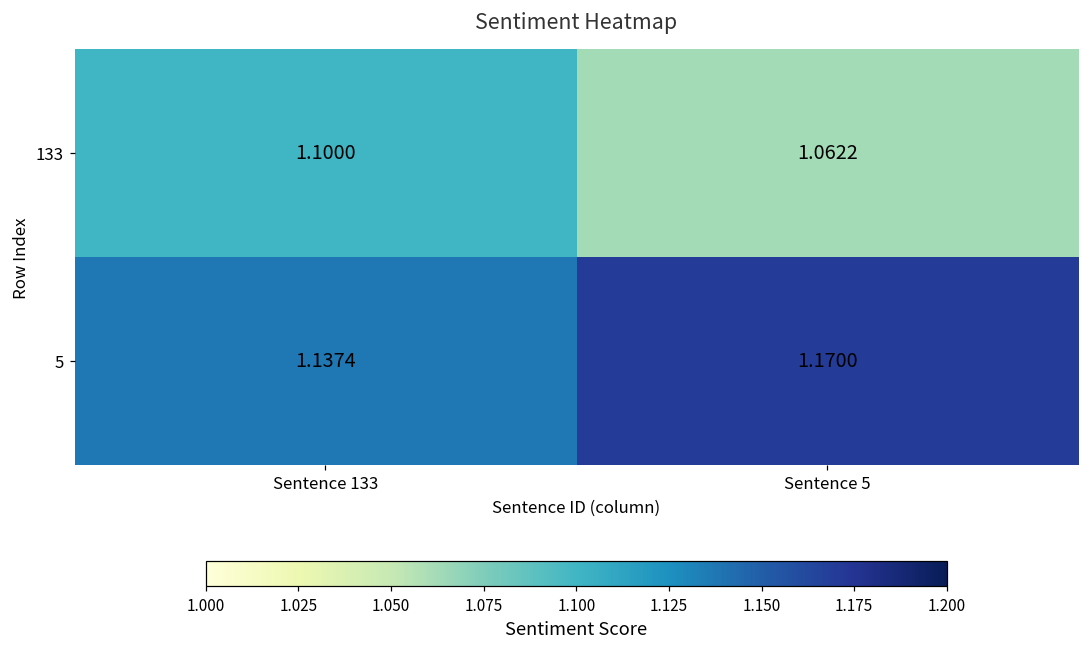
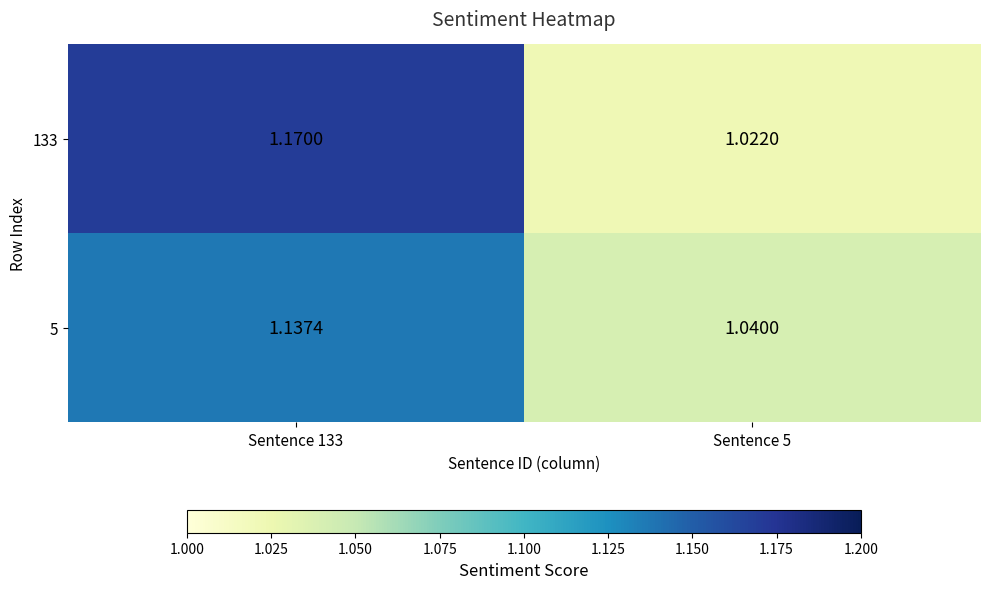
  {
    "133": {
-     "Sentence 133": 1.1000,
-     "Sentence 5": 1.0622
+     "Sentence 133": 1.1700,
+     "Sentence 5": 1.0220
    },
    "5": {
      "Sentence 133": 1.1374,
-     "Sentence 5": 1.1700
+     "Sentence 5": 1.0400
    }
  }
